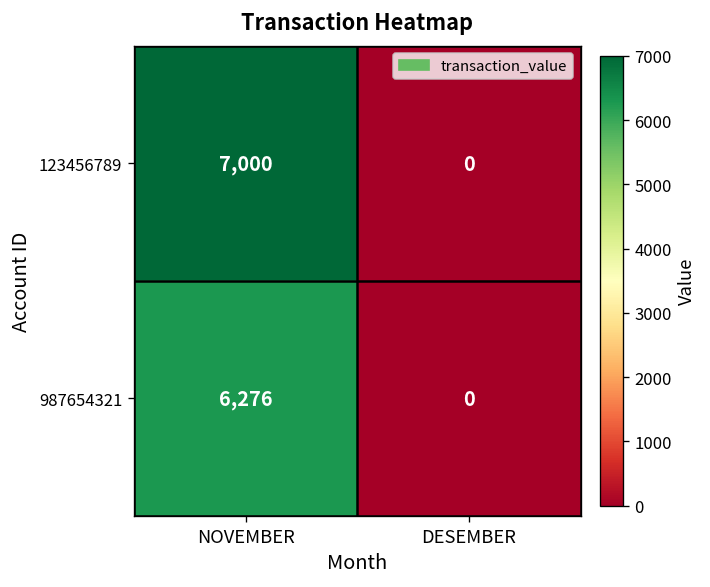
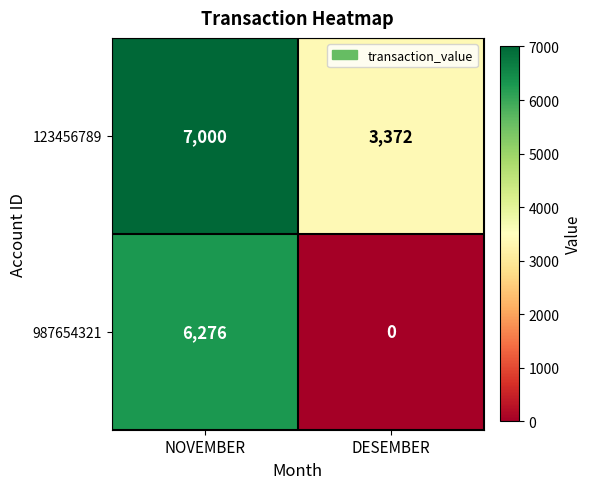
  {
    "123456789": {
      "NOVEMBER": "7,000",
-     "DESEMBER": "0"
+     "DESEMBER": "3,372"
    },
    "987654321": {
      "NOVEMBER": "6,276",
      "DESEMBER": "0"
    }
  }
